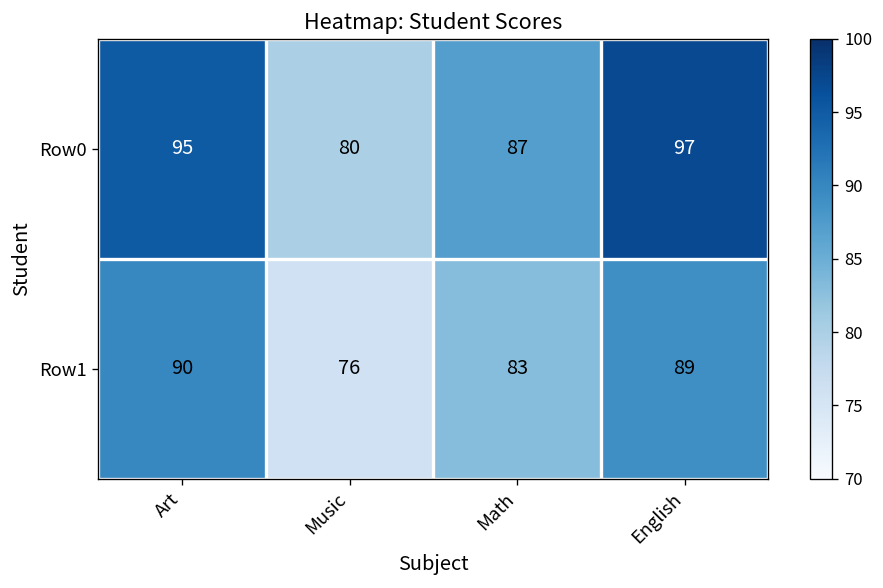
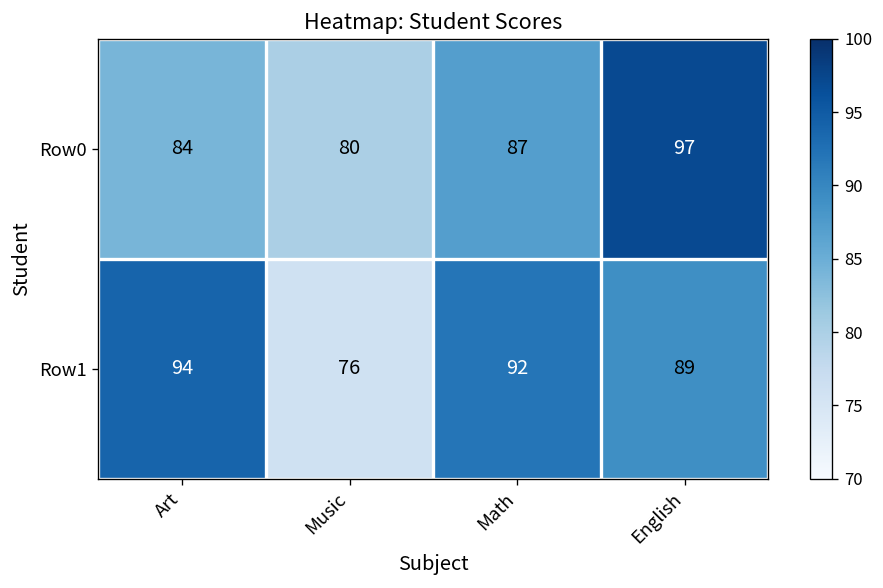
  {
    "Row0": {
-     "Art": 95,
+     "Art": 84,
      "Music": 80,
      "Math": 87,
      "English": 97
    },
    "Row1": {
-     "Art": 90,
+     "Art": 94,
      "Music": 76,
-     "Math": 83,
+     "Math": 92,
      "English": 89
    }
  }
